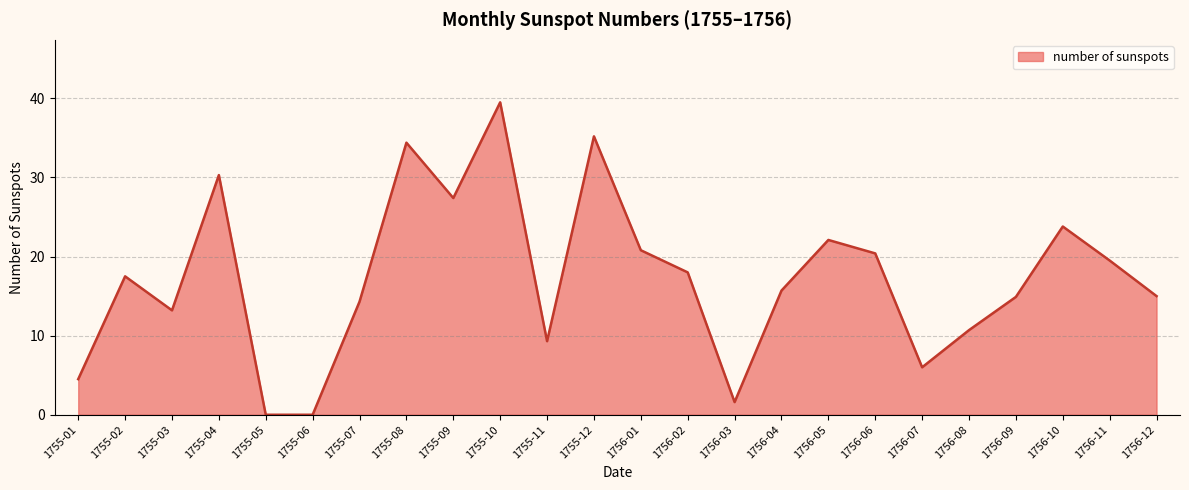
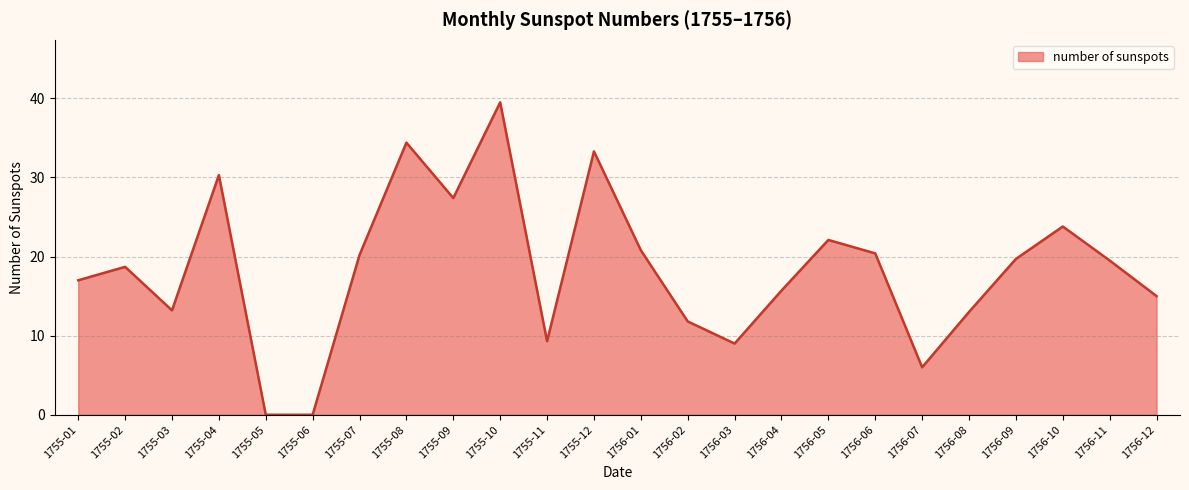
  {
-   "1755-01": 5,
-   "1755-02": 18,
+   "1755-01": 17,
+   "1755-02": 19,
    "1755-03": 13,
    "1755-04": 30,
    "1755-05": 0,
    "1755-06": 0,
-   "1755-07": 14,
+   "1755-07": 20,
    "1755-08": 34,
    "1755-09": 27,
    "1755-10": 40,
    "1755-11": 9,
-   "1755-12": 35,
+   "1755-12": 33,
    "1756-01": 21,
-   "1756-02": 18,
-   "1756-03": 2,
+   "1756-02": 12,
+   "1756-03": 9,
    "1756-04": 16,
    "1756-05": 22,
    "1756-06": 20,
    "1756-07": 6,
-   "1756-08": 11,
-   "1756-09": 15,
+   "1756-08": 13,
+   "1756-09": 20,
    "1756-10": 24,
    "1756-11": 20,
    "1756-12": 15
  }
